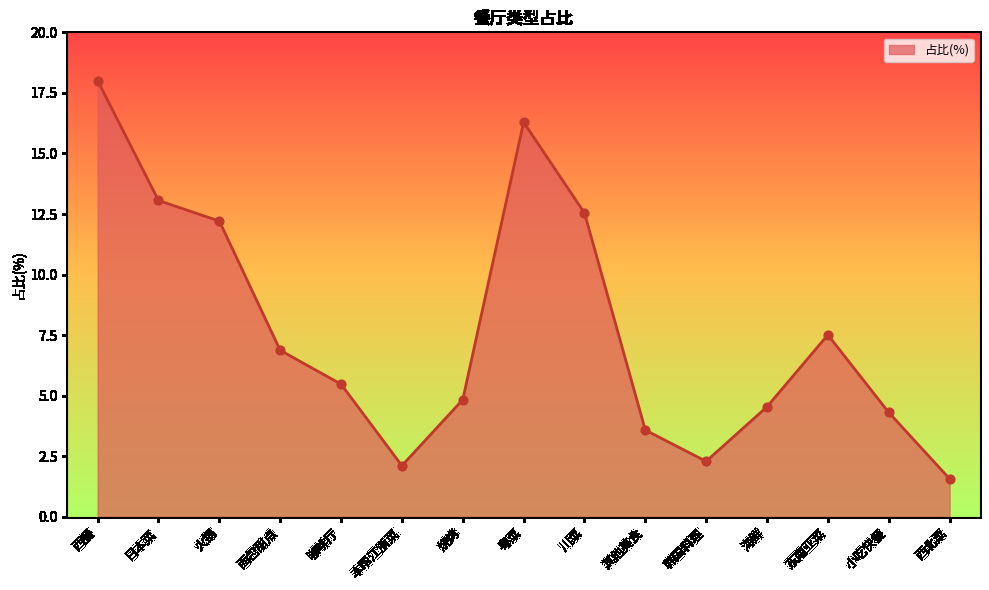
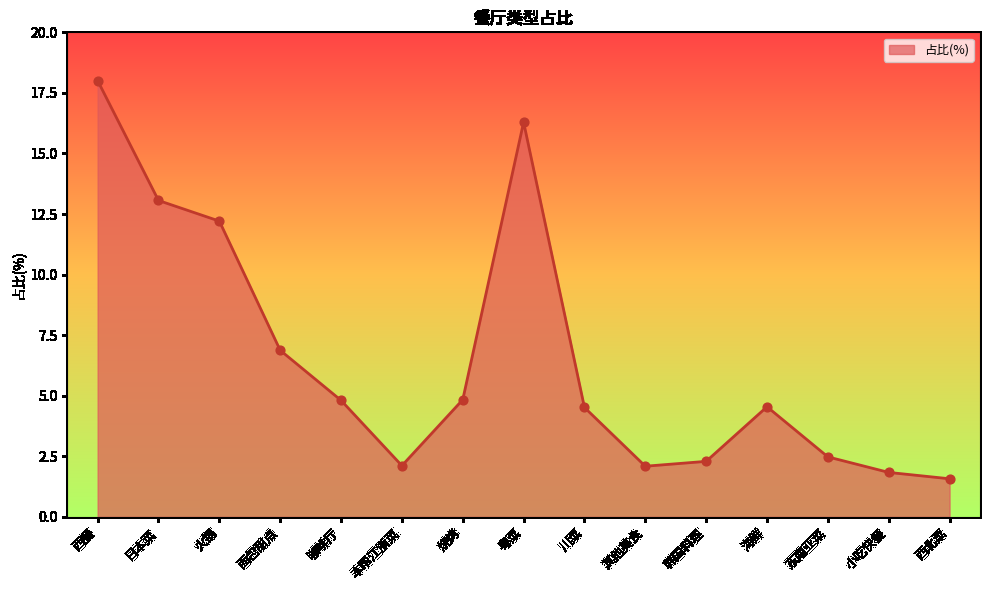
  {
    "西餐": 18.0,
    "日本菜": 13.1,
    "火锅": 12.2,
    "面包甜点": 6.9,
-   "咖啡厅": 5.5,
+   "咖啡厅": 4.8,
    "本帮江浙菜": 2.1,
    "烧烤": 4.8,
    "粤菜": 16.3,
-   "川菜": 12.5,
-   "其他美食": 3.6,
+   "川菜": 4.5,
+   "其他美食": 2.1,
    "韩国料理": 2.3,
    "海鲜": 4.5,
-   "东南亚菜": 7.5,
-   "小吃快餐": 4.3,
+   "东南亚菜": 2.5,
+   "小吃快餐": 1.8,
    "西北菜": 1.6
  }
